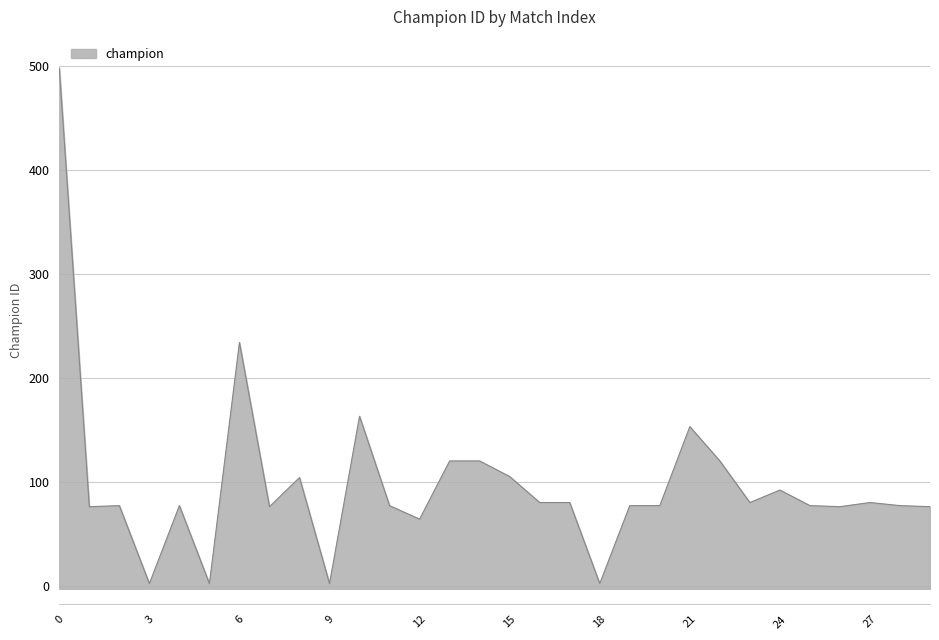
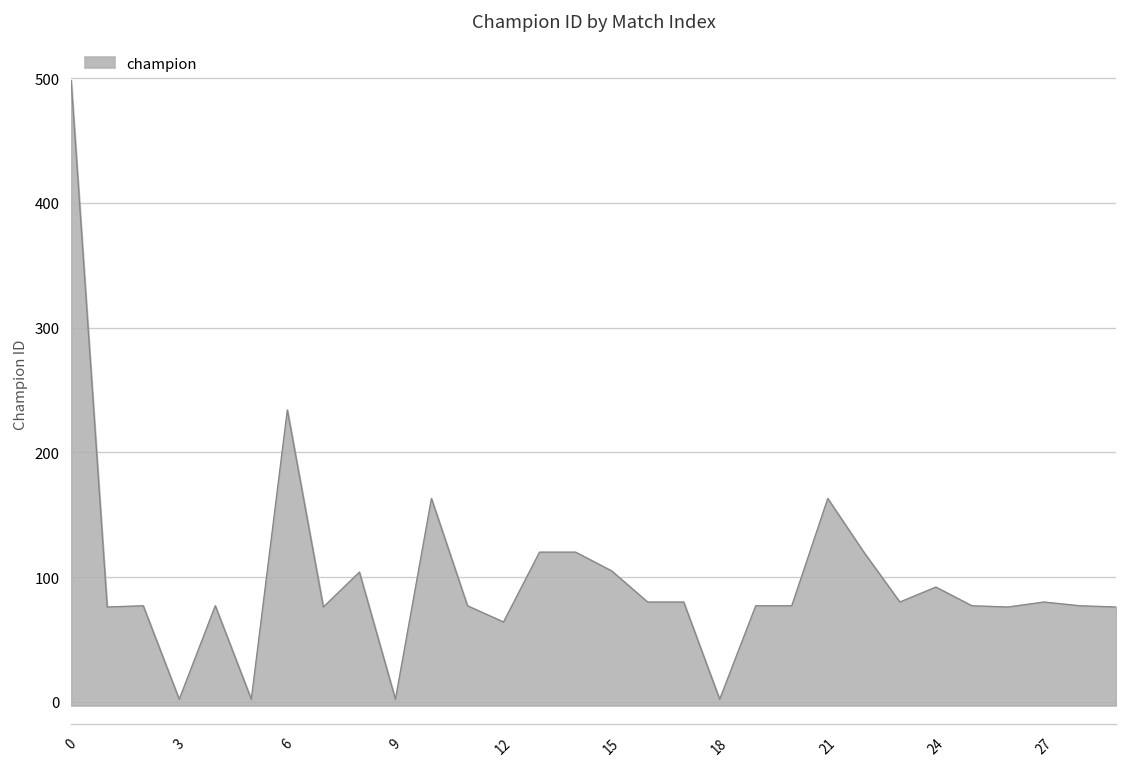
  {
    "0": 498,
    "3": 2,
    "6": 234,
    "9": 2,
    "12": 64,
    "15": 105,
    "18": 2,
-   "21": 153,
+   "21": 163,
    "24": 92,
    "27": 80
  }
